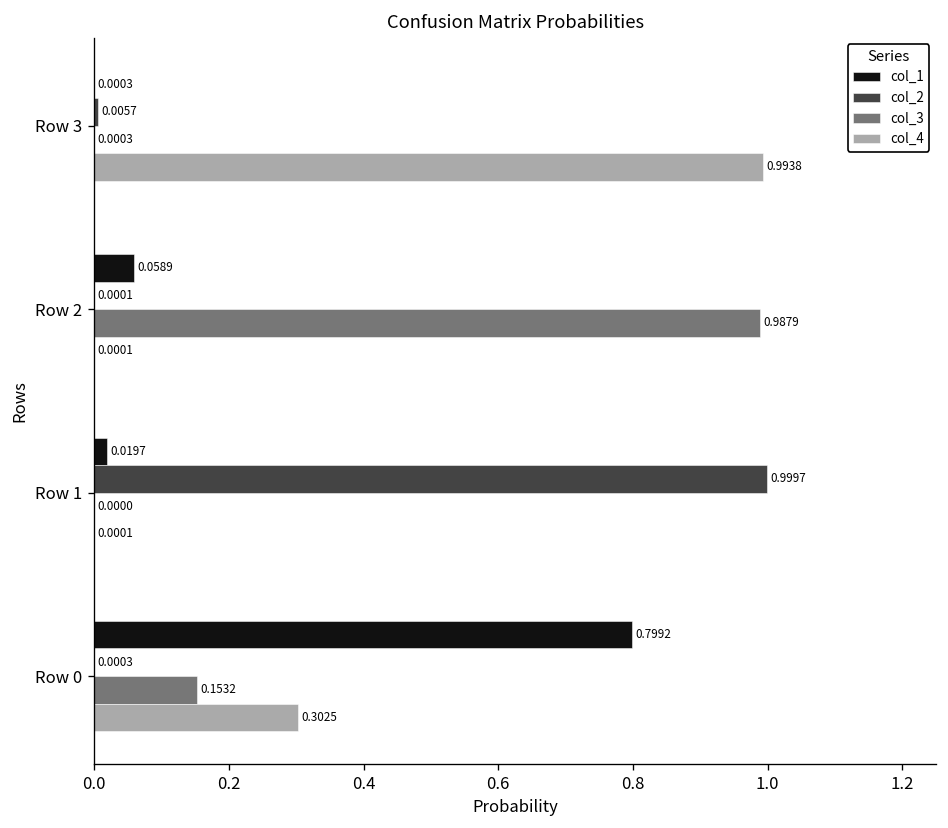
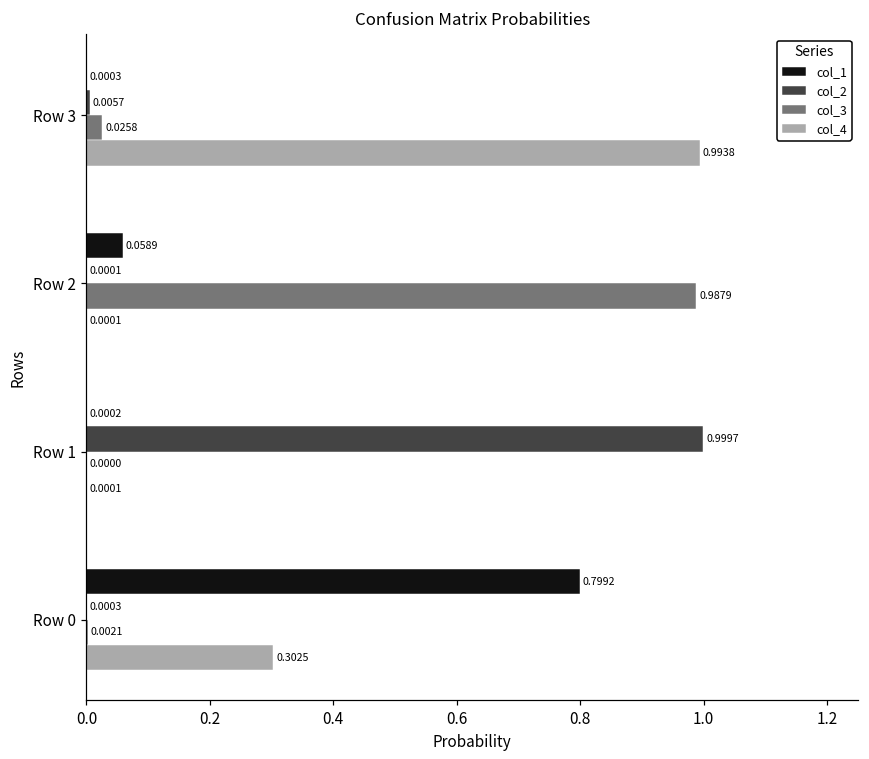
  {
    "col_1": {
      "Row 3": 0.0003,
      "Row 2": 0.0589,
-     "Row 1": 0.0197,
+     "Row 1": 0.0002,
      "Row 0": 0.7992
    },
    "col_2": {
      "Row 3": 0.0057,
      "Row 2": 0.0001,
      "Row 1": 0.9997,
      "Row 0": 0.0003
    },
    "col_3": {
-     "Row 3": 0.0003,
+     "Row 3": 0.0258,
      "Row 2": 0.9879,
      "Row 1": 0.0000,
-     "Row 0": 0.1532
+     "Row 0": 0.0021
    },
    "col_4": {
      "Row 3": 0.9938,
      "Row 2": 0.0001,
      "Row 1": 0.0001,
      "Row 0": 0.3025
    }
  }
